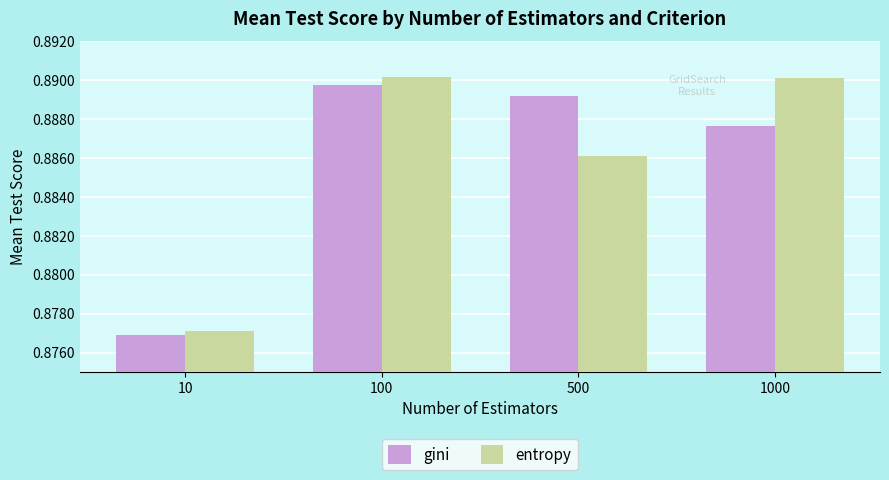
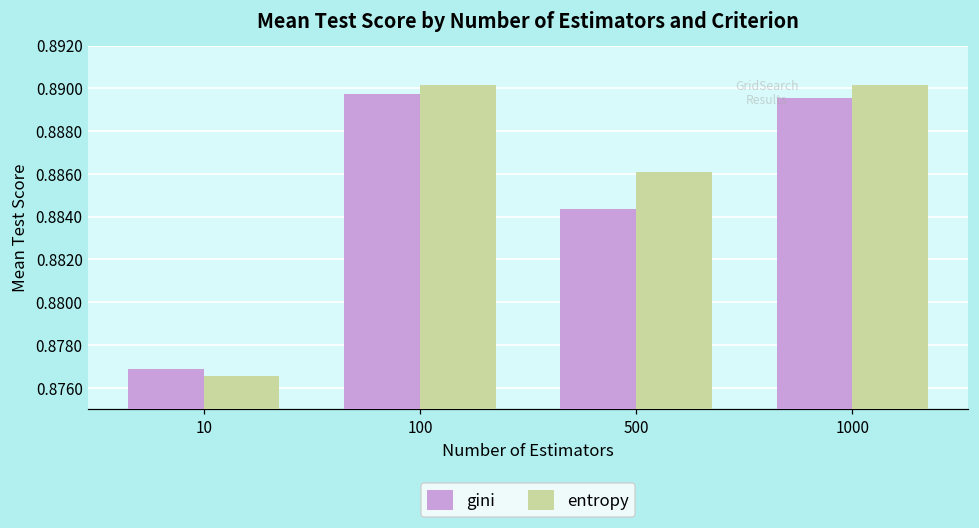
  {
    "gini": {
      "10": 0.8769,
      "100": 0.8898,
-     "500": 0.8892,
-     "1000": 0.8877
+     "500": 0.8844,
+     "1000": 0.8896
    },
    "entropy": {
-     "10": 0.8771,
+     "10": 0.8766,
      "100": 0.8902,
      "500": 0.8861,
      "1000": 0.8901
    }
  }
